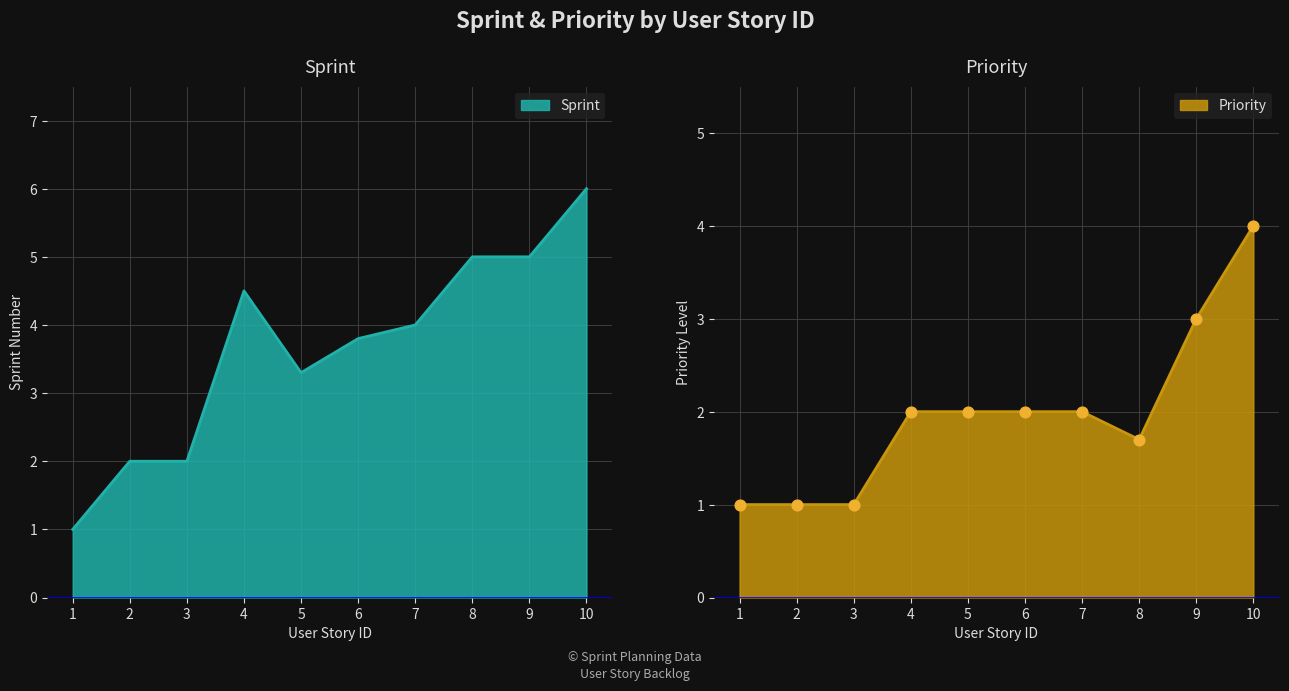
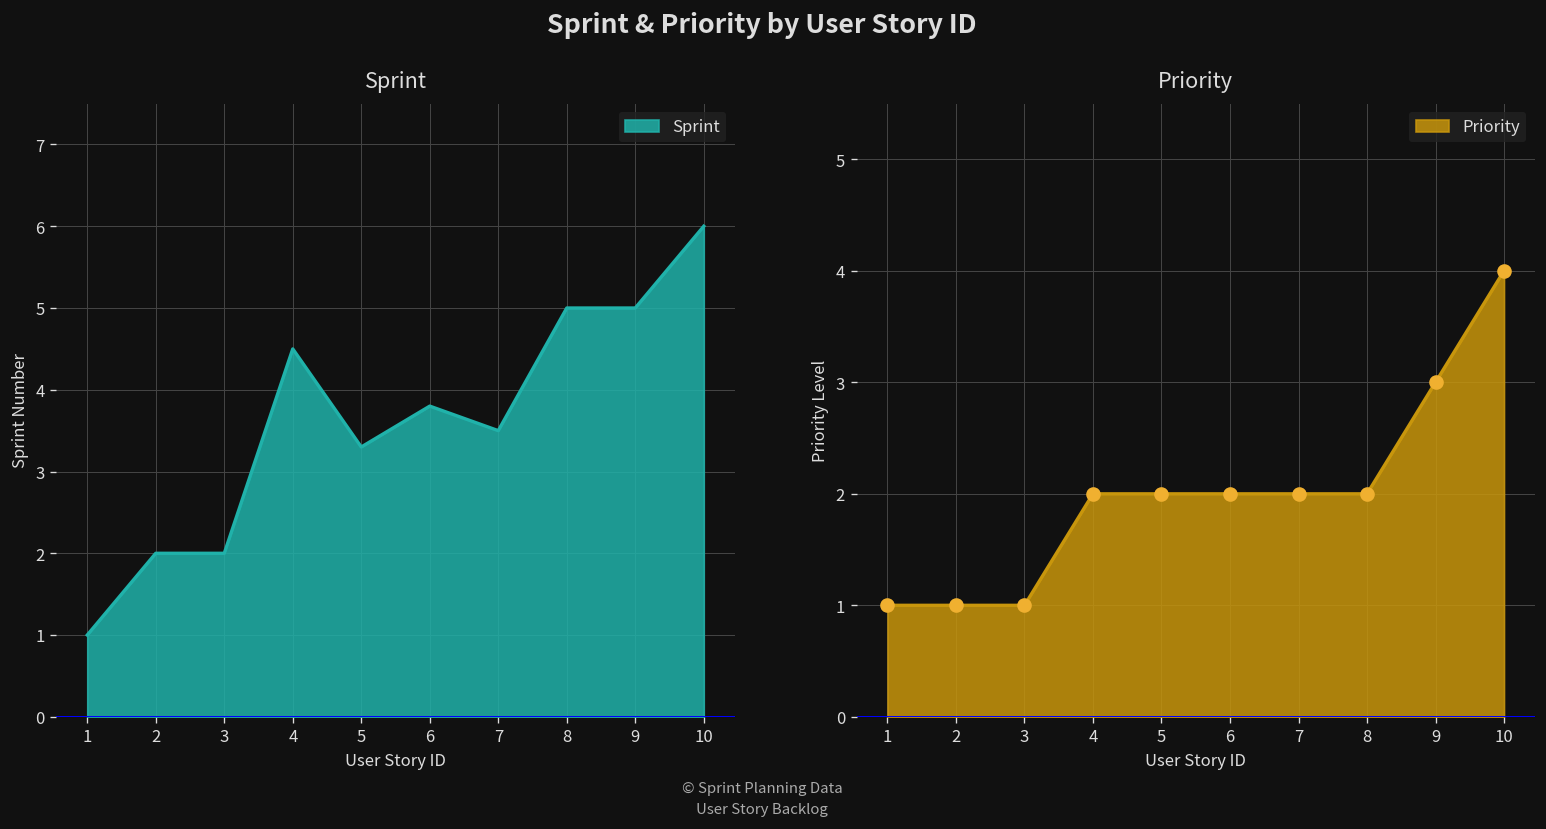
  {
    "Sprint": {
      "1": 1.0,
      "2": 2.0,
      "3": 2.0,
      "4": 4.5,
      "5": 3.3,
      "6": 3.8,
-     "7": 4.0,
+     "7": 3.5,
      "8": 5.0,
      "9": 5.0,
      "10": 6.0
    },
    "Priority": {
      "1": 1.0,
      "2": 1.0,
      "3": 1.0,
      "4": 2.0,
      "5": 2.0,
      "6": 2.0,
      "7": 2.0,
-     "8": 1.7,
+     "8": 2.0,
      "9": 3.0,
      "10": 4.0
    }
  }
